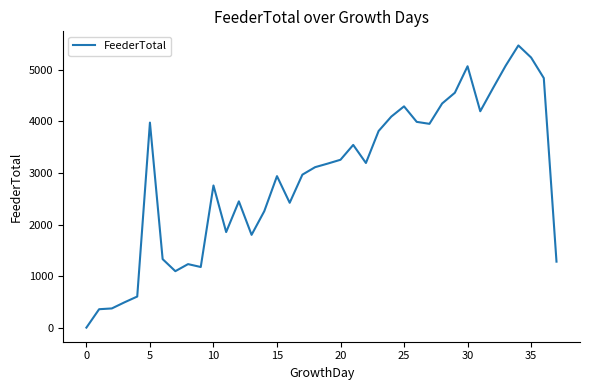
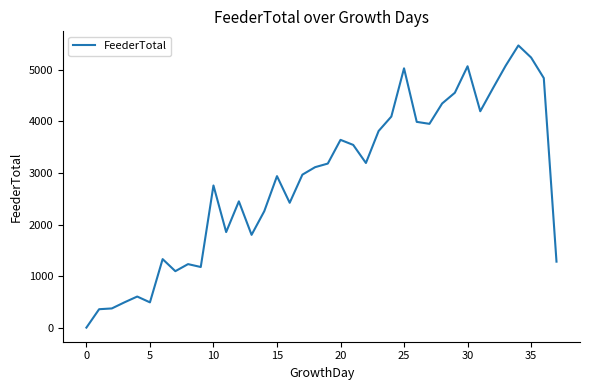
  {
    "0": 0,
-   "5": 4000,
+   "5": 500,
    "10": 2800,
    "15": 2900,
-   "20": 3300,
-   "25": 4300,
+   "20": 3600,
+   "25": 5000,
    "30": 5100,
    "35": 5200
  }
